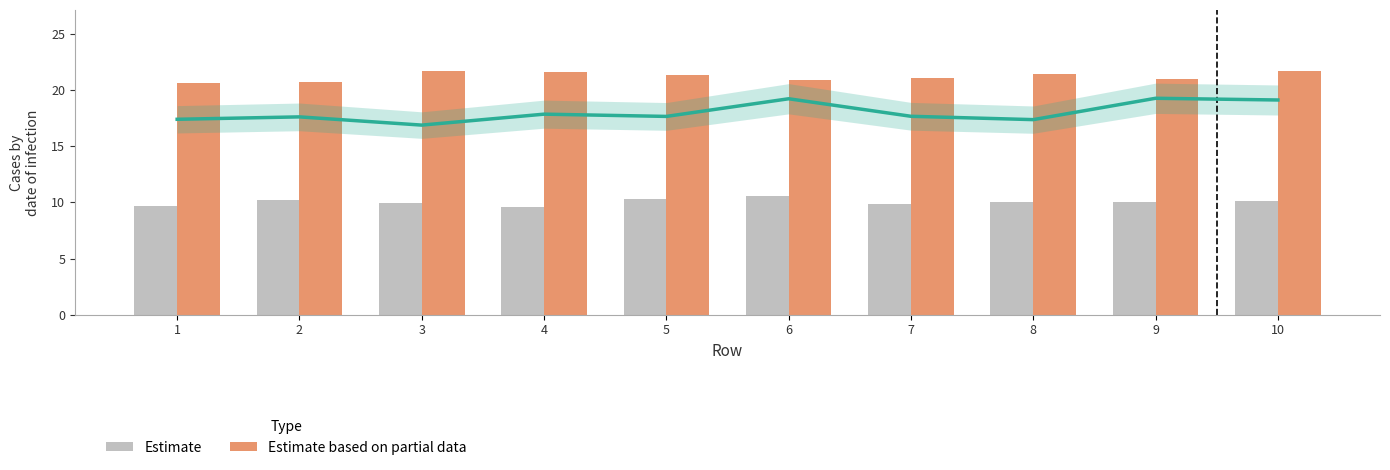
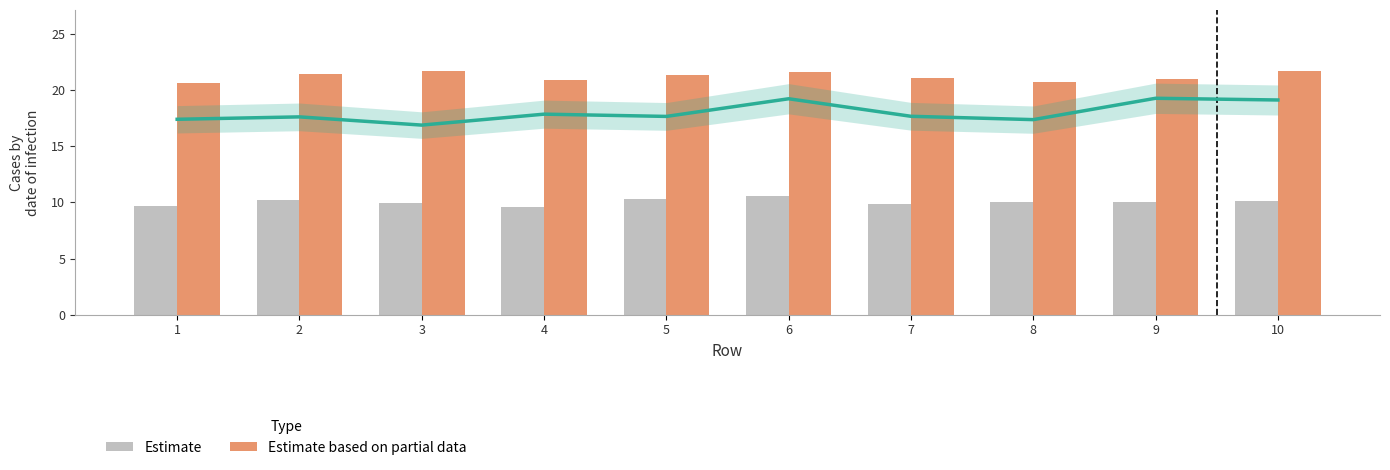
  {
    "Estimate": {
      "1": 9.6,
      "2": 10.2,
      "3": 9.9,
      "4": 9.6,
      "5": 10.3,
      "6": 10.6,
      "7": 9.9,
      "8": 10.0,
      "9": 10.0,
      "10": 10.1
    },
    "Estimate based on partial data": {
      "1": 20.6,
-     "2": 20.7,
+     "2": 21.5,
      "3": 21.7,
-     "4": 21.6,
+     "4": 20.9,
      "5": 21.3,
-     "6": 20.9,
+     "6": 21.6,
      "7": 21.1,
-     "8": 21.4,
+     "8": 20.7,
      "9": 21.0,
      "10": 21.7
    }
  }
